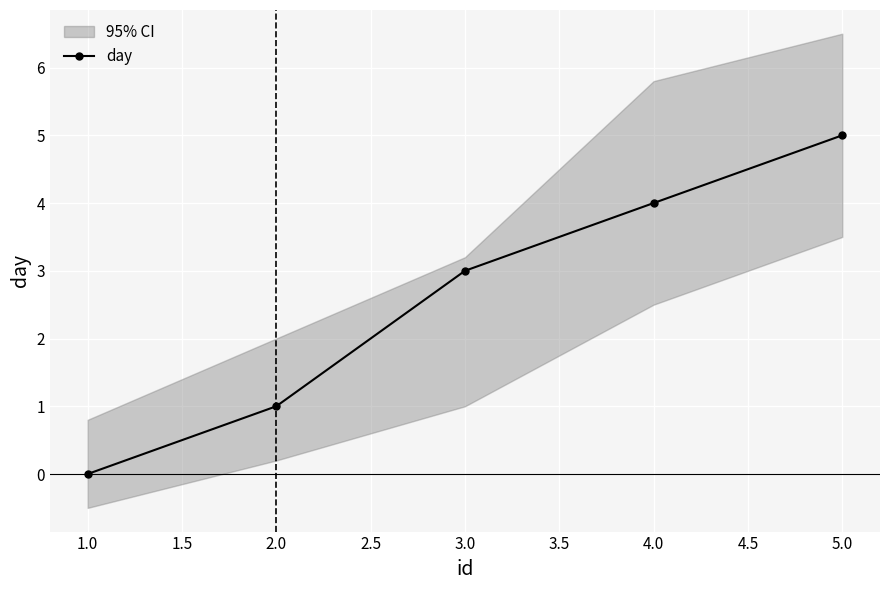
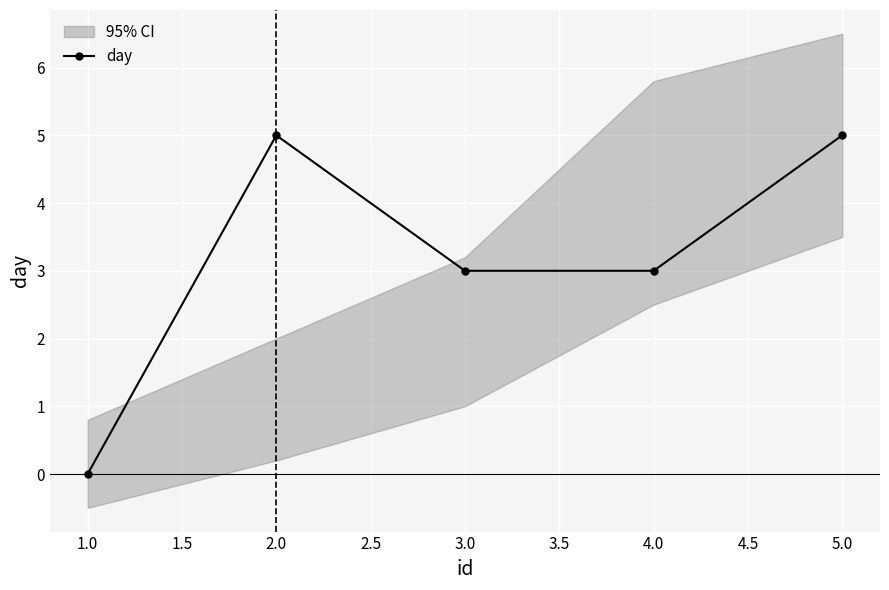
  {
    "day": {
      "1.0": 0,
-     "2.0": 1,
+     "2.0": 5,
      "3.0": 3,
-     "4.0": 4,
+     "4.0": 3,
      "5.0": 5
    }
  }
